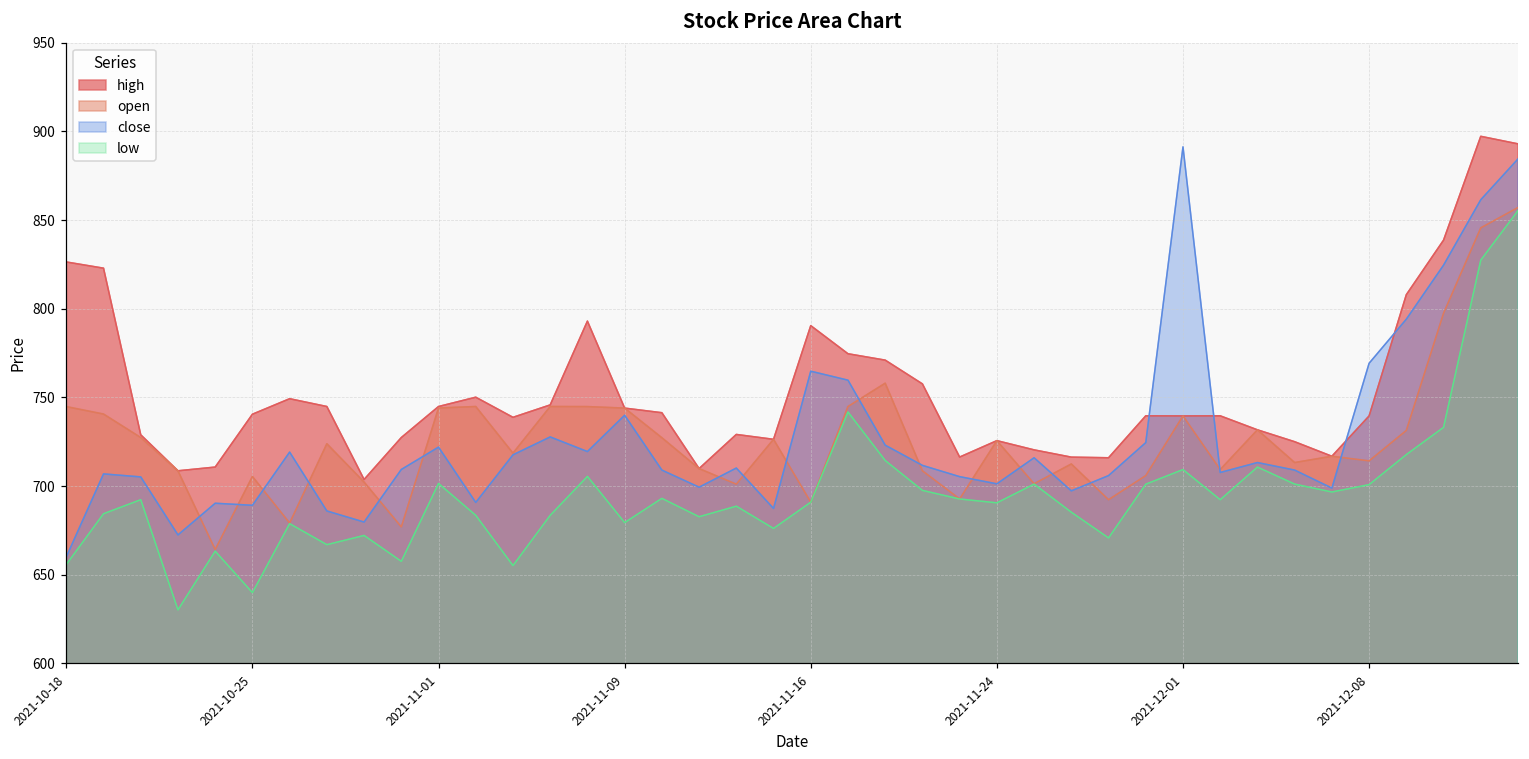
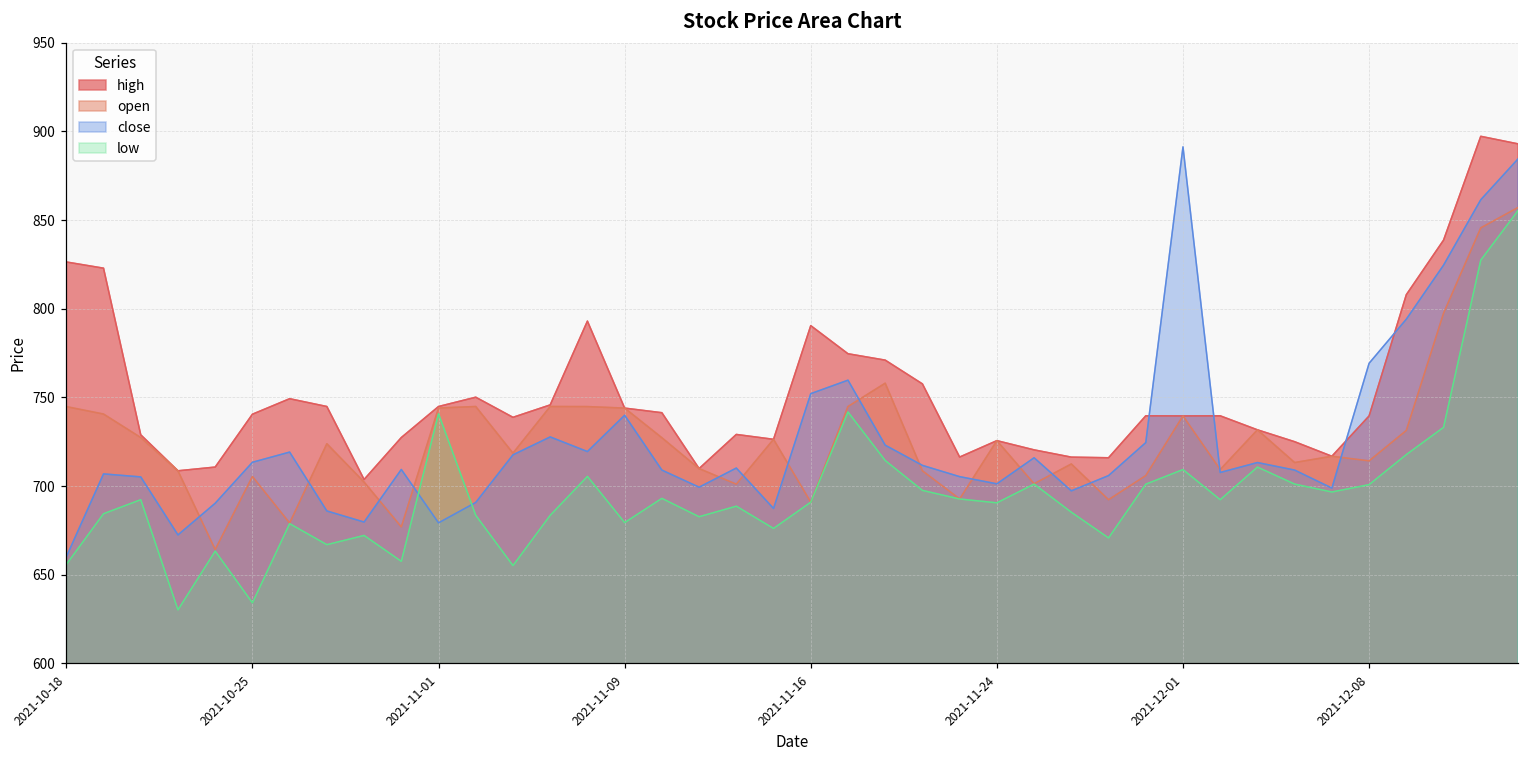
  {
    "close": {
      "2021-10-18": 660,
-     "2021-10-25": 689,
-     "2021-11-01": 722,
+     "2021-10-25": 713,
+     "2021-11-01": 679,
      "2021-11-09": 740,
-     "2021-11-16": 765,
+     "2021-11-16": 752,
      "2021-11-24": 701,
      "2021-12-01": 891,
      "2021-12-08": 769
    },
    "low": {
      "2021-10-18": 656,
-     "2021-10-25": 640,
-     "2021-11-01": 702,
+     "2021-10-25": 634,
+     "2021-11-01": 741,
      "2021-11-09": 679,
      "2021-11-24": 691,
      "2021-12-01": 709,
      "2021-12-08": 701
    }
  }
